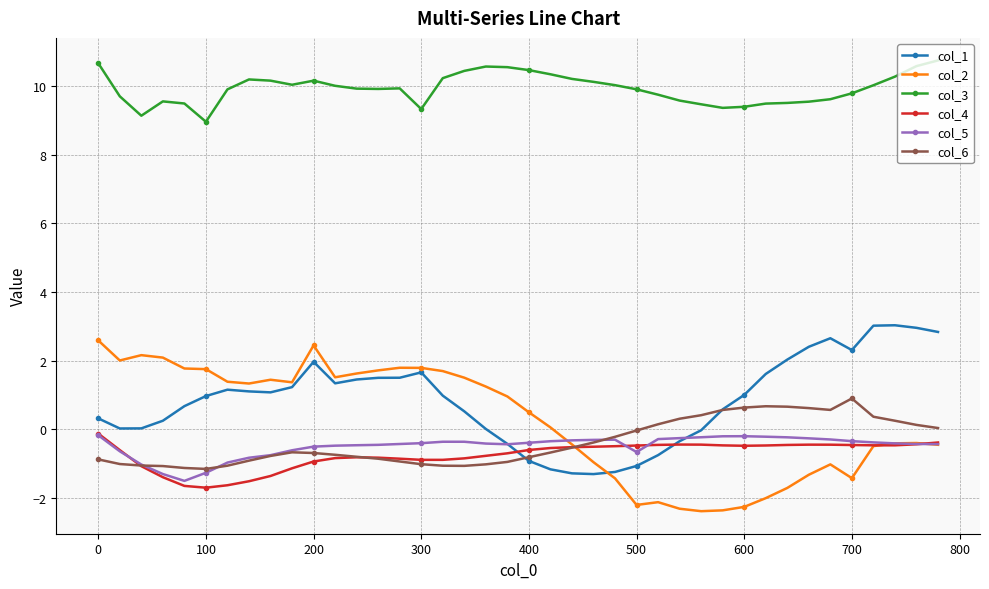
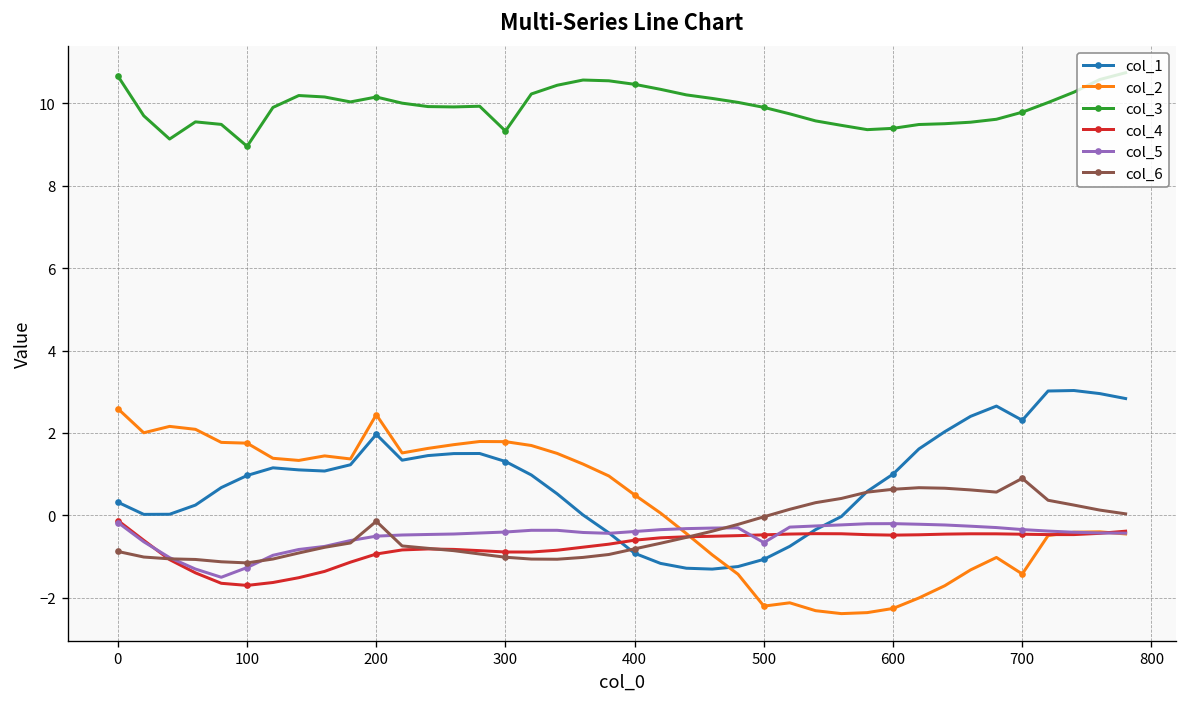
  {
    "col_1": {
      "0": 0.3,
      "100": 1.0,
      "200": 2.0,
-     "300": 1.7,
+     "300": 1.3,
      "400": -0.9,
      "500": -1.1,
      "600": 1.0,
      "700": 2.3
    },
    "col_2": {
      "0": 2.6,
      "100": 1.8,
      "200": 2.4,
      "300": 1.8,
      "400": 0.5,
      "500": -2.2,
      "600": -2.3,
      "700": -1.4
    },
    "col_3": {
      "0": 10.7,
      "100": 9.0,
      "200": 10.2,
      "300": 9.3,
      "400": 10.5,
      "500": 9.9,
      "600": 9.4,
      "700": 9.8
    },
    "col_4": {
      "100": -1.7,
      "200": -0.9,
      "300": -0.9,
      "400": -0.6,
      "500": -0.5,
      "600": -0.5,
      "700": -0.5
    },
    "col_5": {
      "100": -1.3,
      "200": -0.5,
      "300": -0.4,
      "400": -0.4,
      "500": -0.7,
      "600": -0.2,
      "700": -0.3
    },
    "col_6": {
      "0": -0.9,
      "100": -1.2,
-     "200": -0.7,
+     "200": -0.1,
      "300": -1.0,
      "400": -0.8,
      "500": 0.0,
      "600": 0.6,
      "700": 0.9
    }
  }
